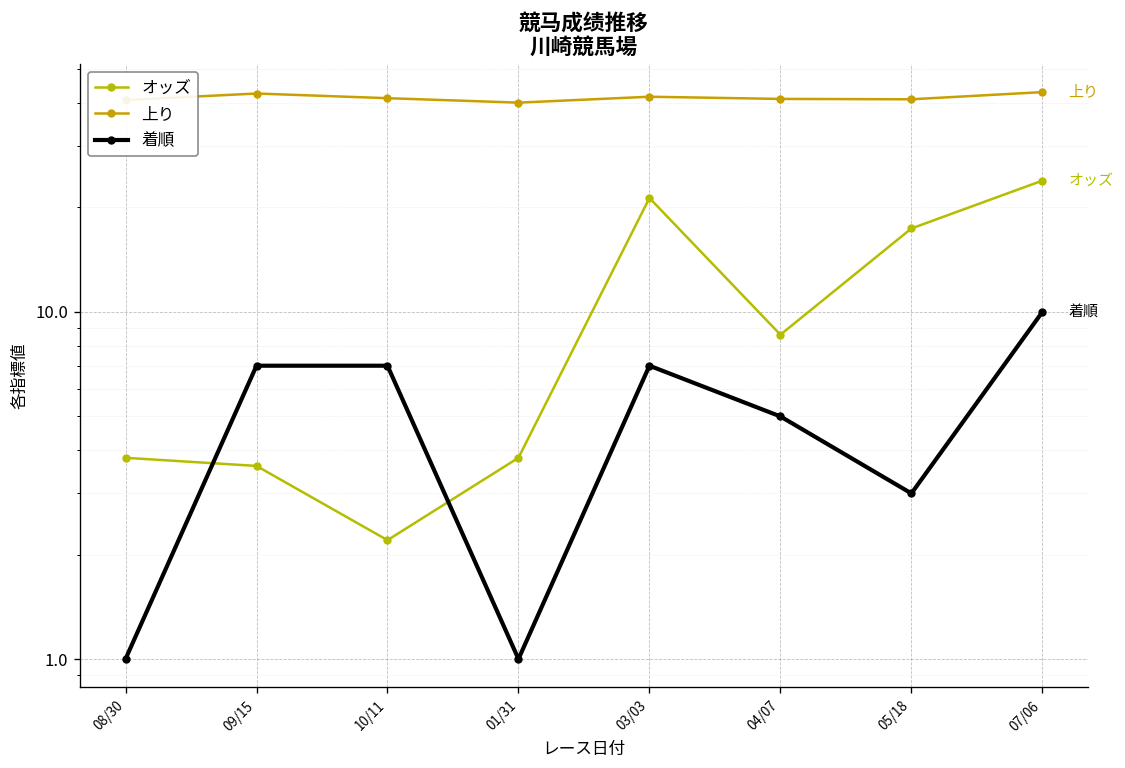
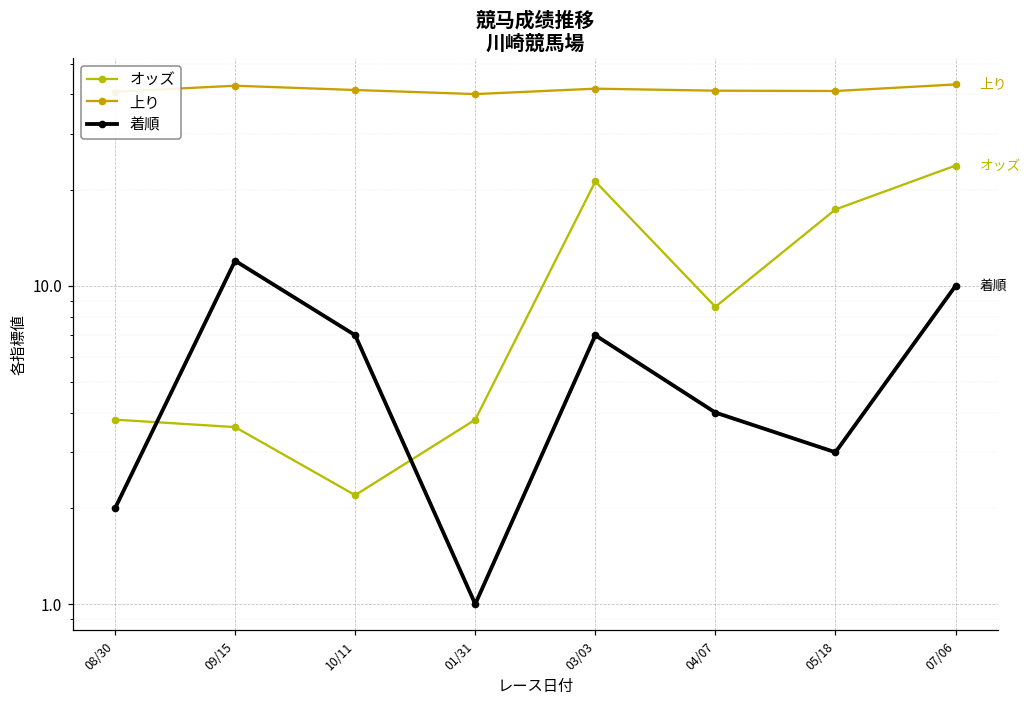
  {
    "着順": {
-     "08/30": 1,
-     "09/15": 7,
+     "08/30": 2,
+     "09/15": 12,
      "10/11": 7,
      "01/31": 1,
      "03/03": 7,
-     "04/07": 5,
+     "04/07": 4,
      "05/18": 3,
      "07/06": 10
    }
  }
